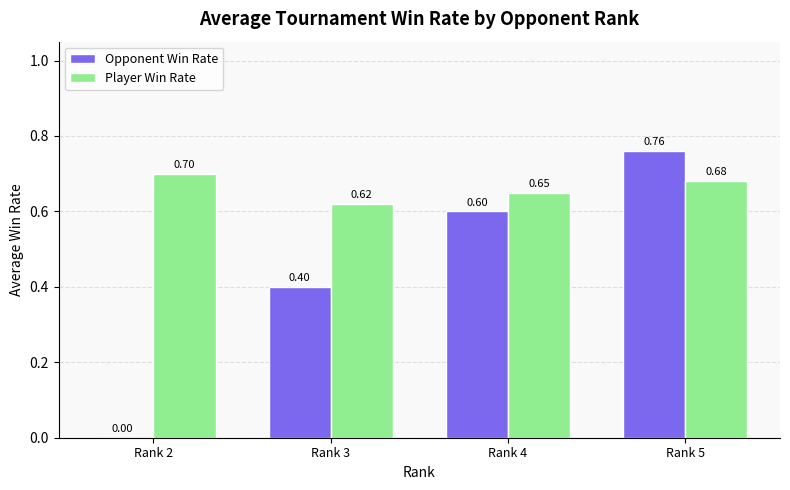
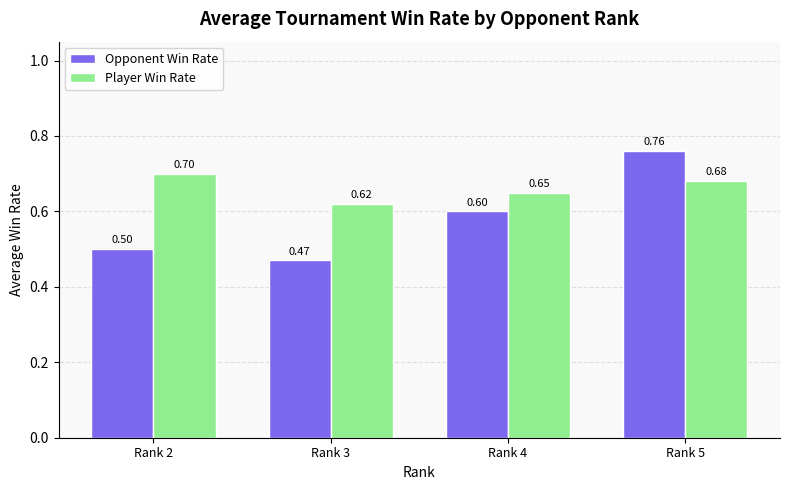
  {
    "Opponent Win Rate": {
-     "Rank 2": 0.00,
-     "Rank 3": 0.40,
+     "Rank 2": 0.50,
+     "Rank 3": 0.47,
      "Rank 4": 0.60,
      "Rank 5": 0.76
    },
    "Player Win Rate": {
      "Rank 2": 0.70,
      "Rank 3": 0.62,
      "Rank 4": 0.65,
      "Rank 5": 0.68
    }
  }
